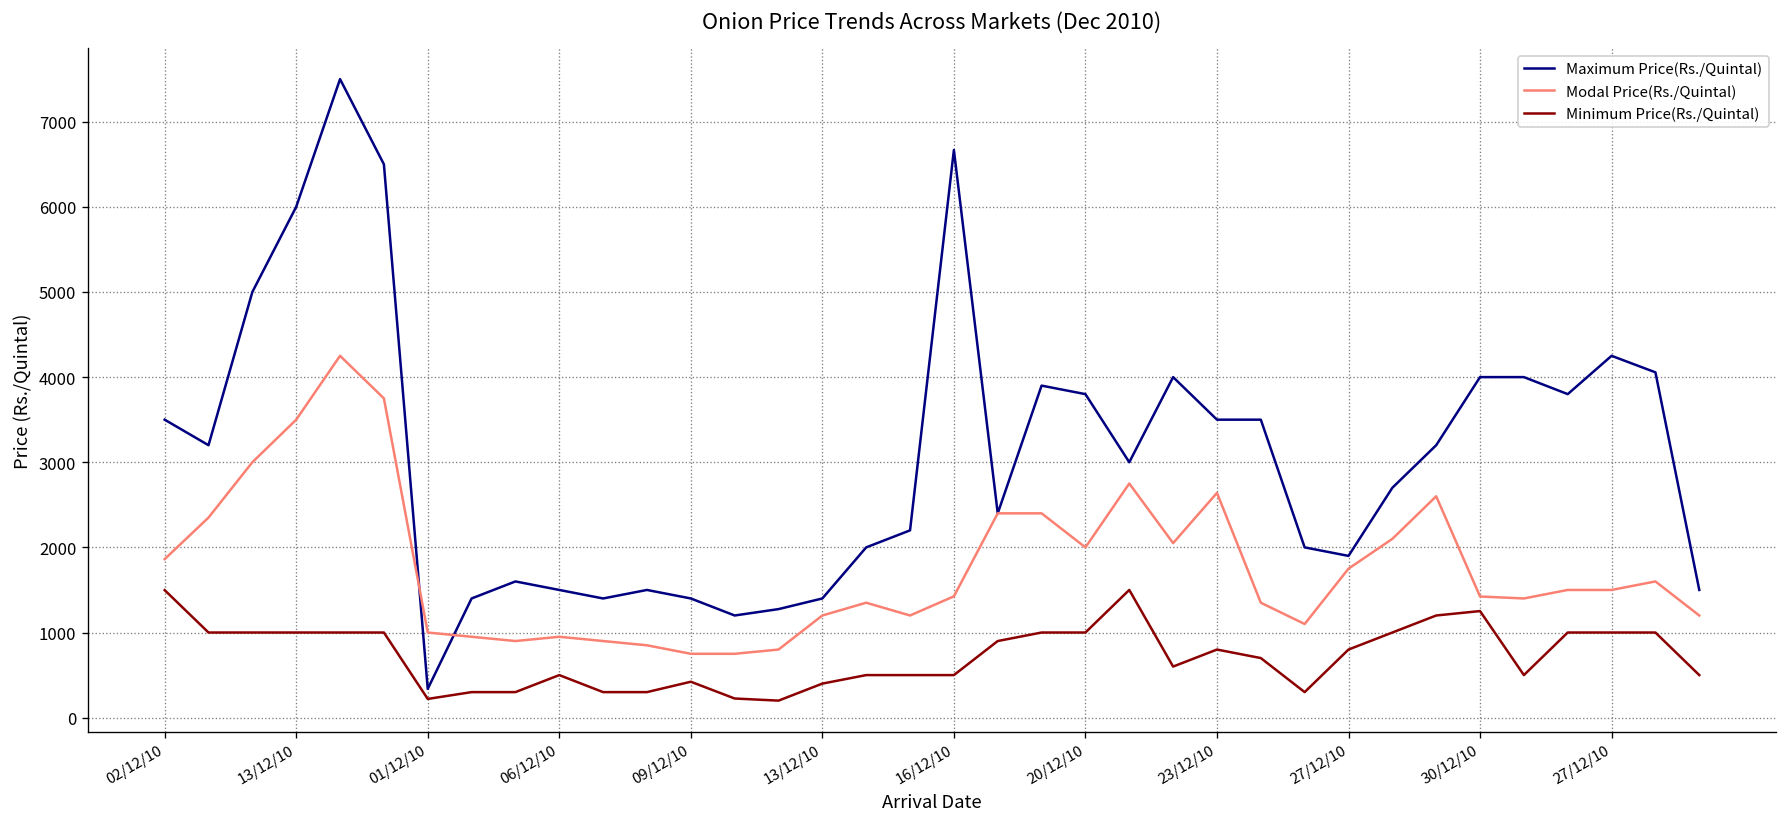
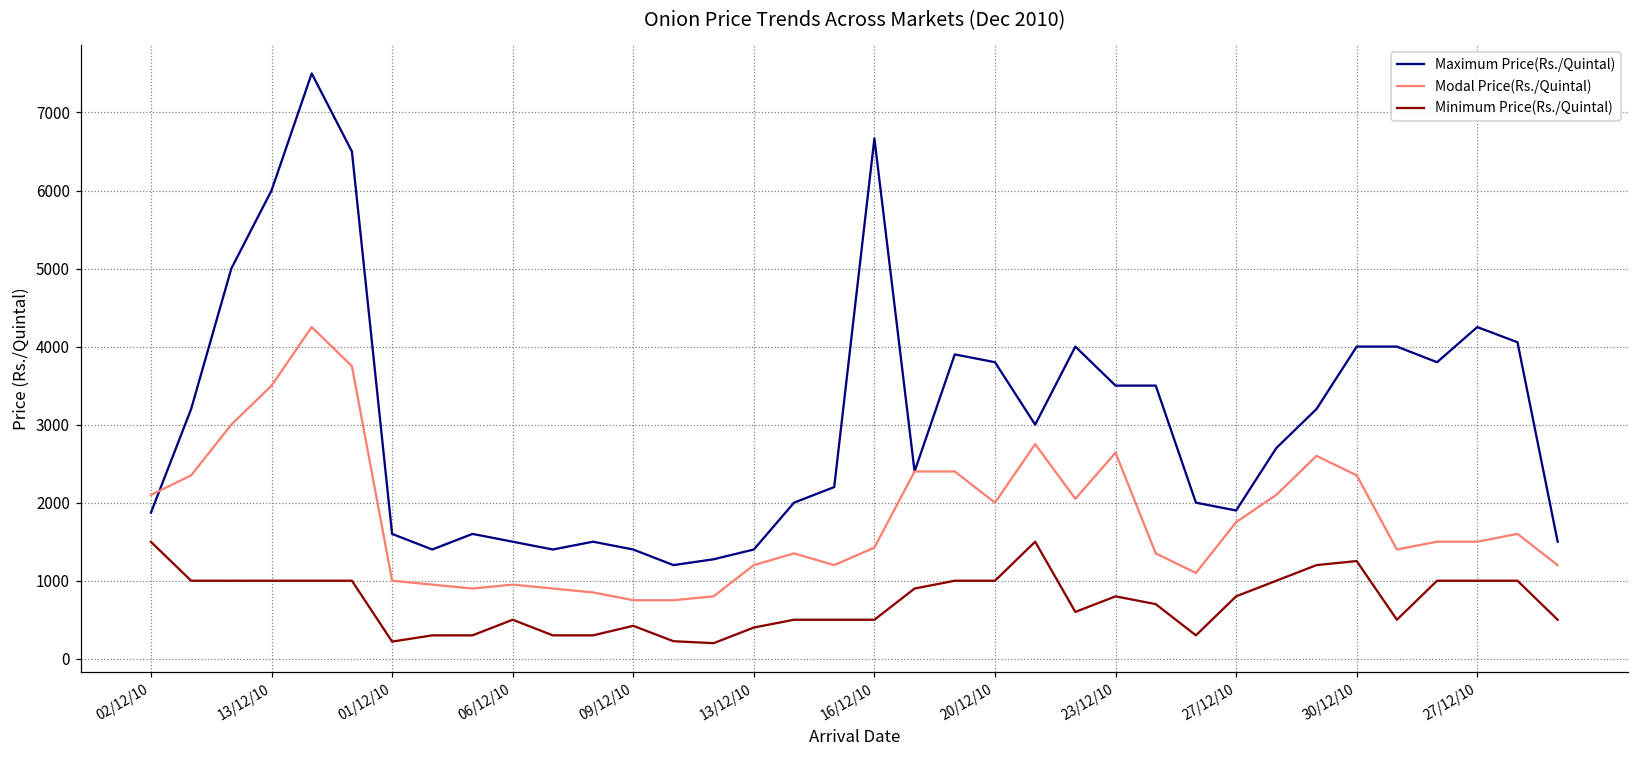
  {
    "Maximum Price(Rs./Quintal)": {
-     "02/12/10": 3500,
-     "01/12/10": 300,
+     "02/12/10": 1900,
+     "01/12/10": 1600,
      "09/12/10": 1400,
      "16/12/10": 6700,
      "23/12/10": 3500,
      "30/12/10": 4000
    },
    "Modal Price(Rs./Quintal)": {
-     "02/12/10": 1900,
+     "02/12/10": 2100,
      "01/12/10": 1000,
      "09/12/10": 800,
      "16/12/10": 1400,
      "23/12/10": 2600,
-     "30/12/10": 1400
+     "30/12/10": 2400
    },
    "Minimum Price(Rs./Quintal)": {
      "02/12/10": 1500,
      "01/12/10": 200,
      "09/12/10": 400,
      "16/12/10": 500,
      "23/12/10": 800,
      "30/12/10": 1300
    }
  }
